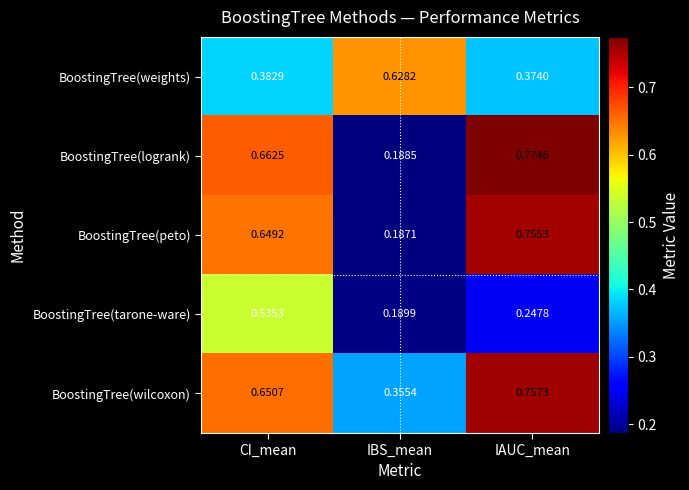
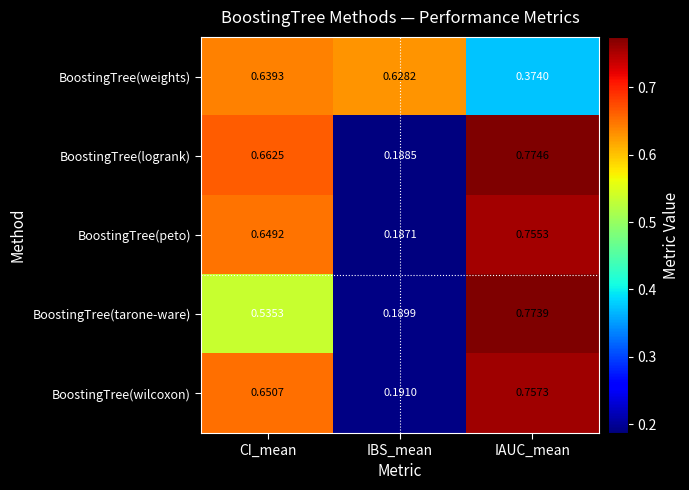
  {
    "BoostingTree(weights)": {
-     "CI_mean": 0.3829,
+     "CI_mean": 0.6393,
      "IBS_mean": 0.6282,
      "IAUC_mean": 0.3740
    },
    "BoostingTree(logrank)": {
      "CI_mean": 0.6625,
      "IBS_mean": 0.1885,
      "IAUC_mean": 0.7746
    },
    "BoostingTree(peto)": {
      "CI_mean": 0.6492,
      "IBS_mean": 0.1871,
      "IAUC_mean": 0.7553
    },
    "BoostingTree(tarone-ware)": {
      "CI_mean": 0.5353,
      "IBS_mean": 0.1899,
-     "IAUC_mean": 0.2478
+     "IAUC_mean": 0.7739
    },
    "BoostingTree(wilcoxon)": {
      "CI_mean": 0.6507,
-     "IBS_mean": 0.3554,
+     "IBS_mean": 0.1910,
      "IAUC_mean": 0.7573
    }
  }
